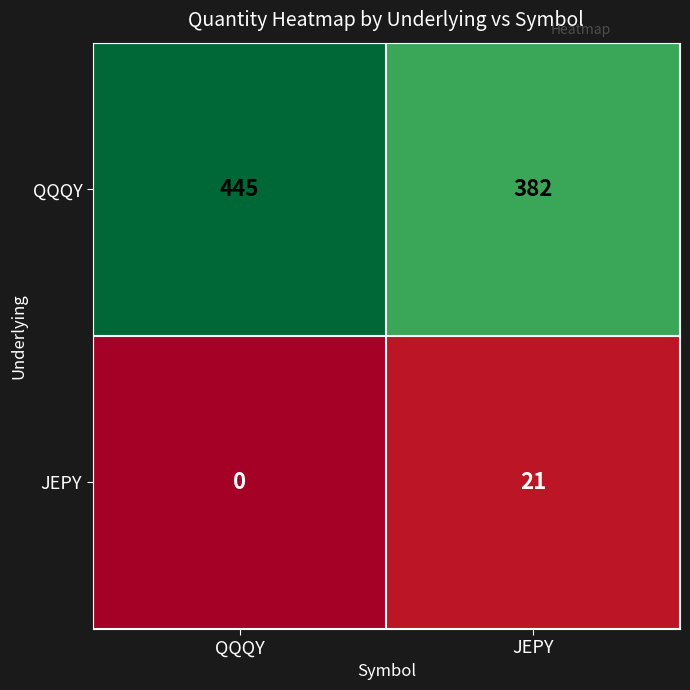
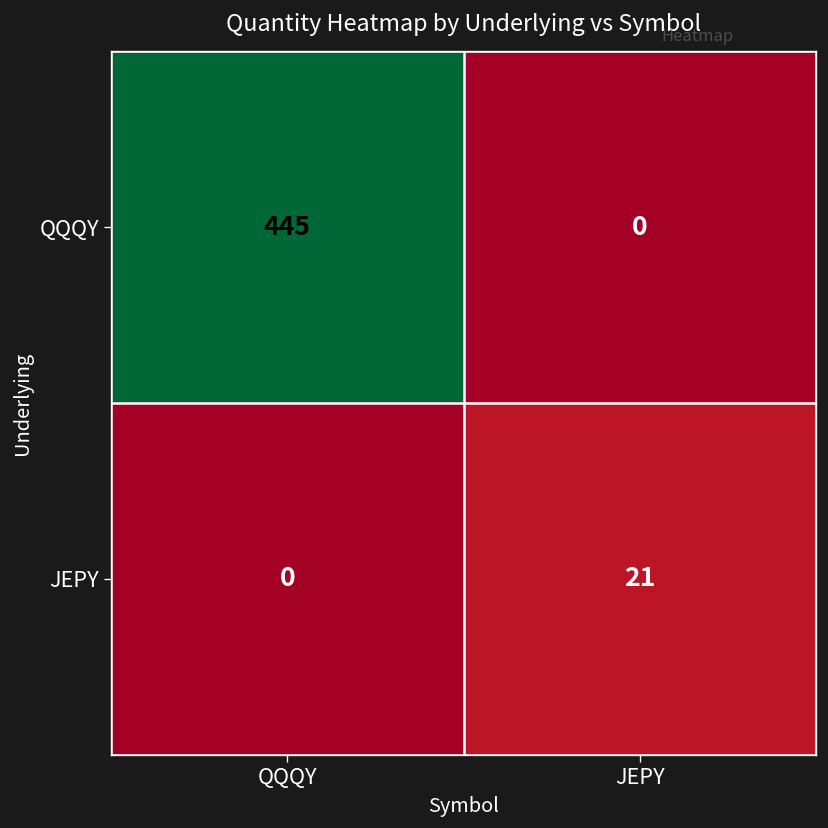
  {
    "QQQY": {
      "QQQY": 445,
-     "JEPY": 382
+     "JEPY": 0
    },
    "JEPY": {
      "QQQY": 0,
      "JEPY": 21
    }
  }
